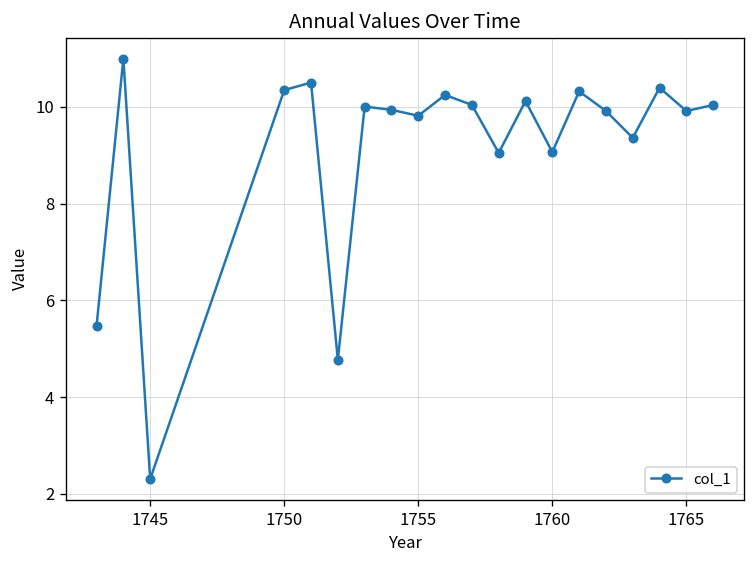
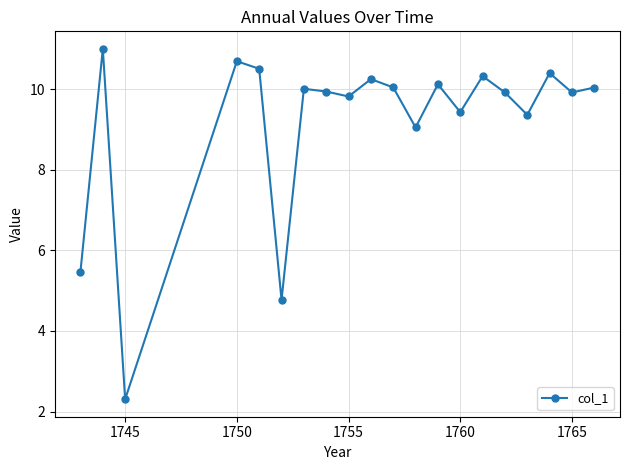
  {
    "1745": 2.3,
-   "1750": 10.3,
+   "1750": 10.7,
    "1755": 9.8,
-   "1760": 9.1,
+   "1760": 9.4,
    "1765": 9.9
  }
